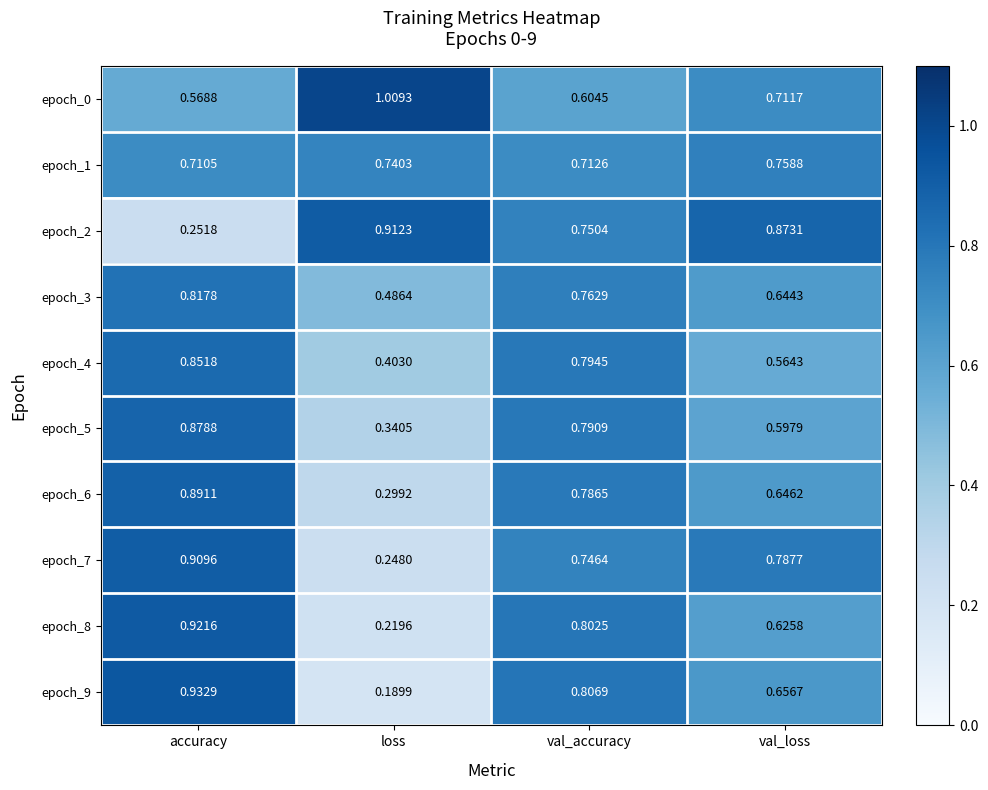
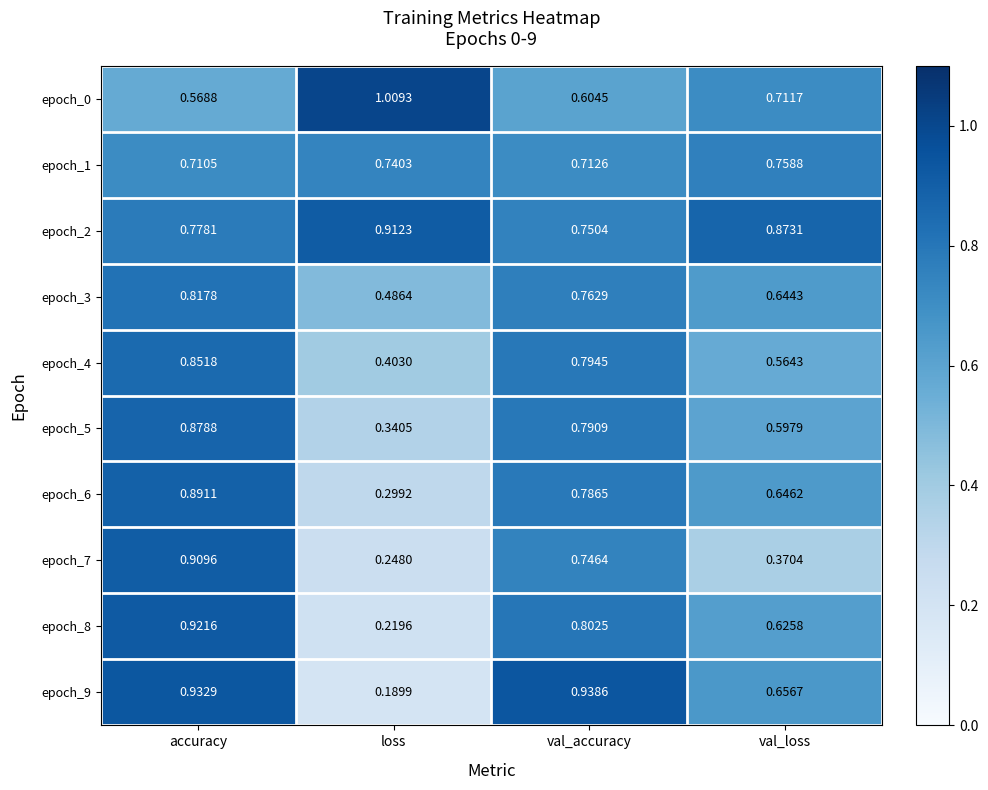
  {
    "epoch_0": {
      "accuracy": 0.5688,
      "loss": 1.0093,
      "val_accuracy": 0.6045,
      "val_loss": 0.7117
    },
    "epoch_1": {
      "accuracy": 0.7105,
      "loss": 0.7403,
      "val_accuracy": 0.7126,
      "val_loss": 0.7588
    },
    "epoch_2": {
-     "accuracy": 0.2518,
+     "accuracy": 0.7781,
      "loss": 0.9123,
      "val_accuracy": 0.7504,
      "val_loss": 0.8731
    },
    "epoch_3": {
      "accuracy": 0.8178,
      "loss": 0.4864,
      "val_accuracy": 0.7629,
      "val_loss": 0.6443
    },
    "epoch_4": {
      "accuracy": 0.8518,
      "loss": 0.4030,
      "val_accuracy": 0.7945,
      "val_loss": 0.5643
    },
    "epoch_5": {
      "accuracy": 0.8788,
      "loss": 0.3405,
      "val_accuracy": 0.7909,
      "val_loss": 0.5979
    },
    "epoch_6": {
      "accuracy": 0.8911,
      "loss": 0.2992,
      "val_accuracy": 0.7865,
      "val_loss": 0.6462
    },
    "epoch_7": {
      "accuracy": 0.9096,
      "loss": 0.2480,
      "val_accuracy": 0.7464,
-     "val_loss": 0.7877
+     "val_loss": 0.3704
    },
    "epoch_8": {
      "accuracy": 0.9216,
      "loss": 0.2196,
      "val_accuracy": 0.8025,
      "val_loss": 0.6258
    },
    "epoch_9": {
      "accuracy": 0.9329,
      "loss": 0.1899,
-     "val_accuracy": 0.8069,
+     "val_accuracy": 0.9386,
      "val_loss": 0.6567
    }
  }
